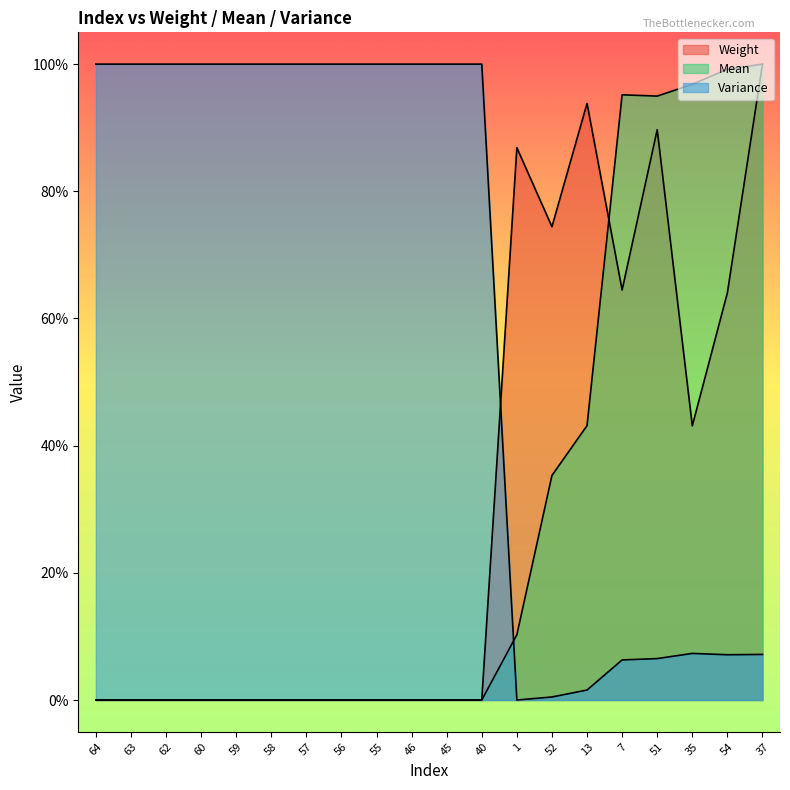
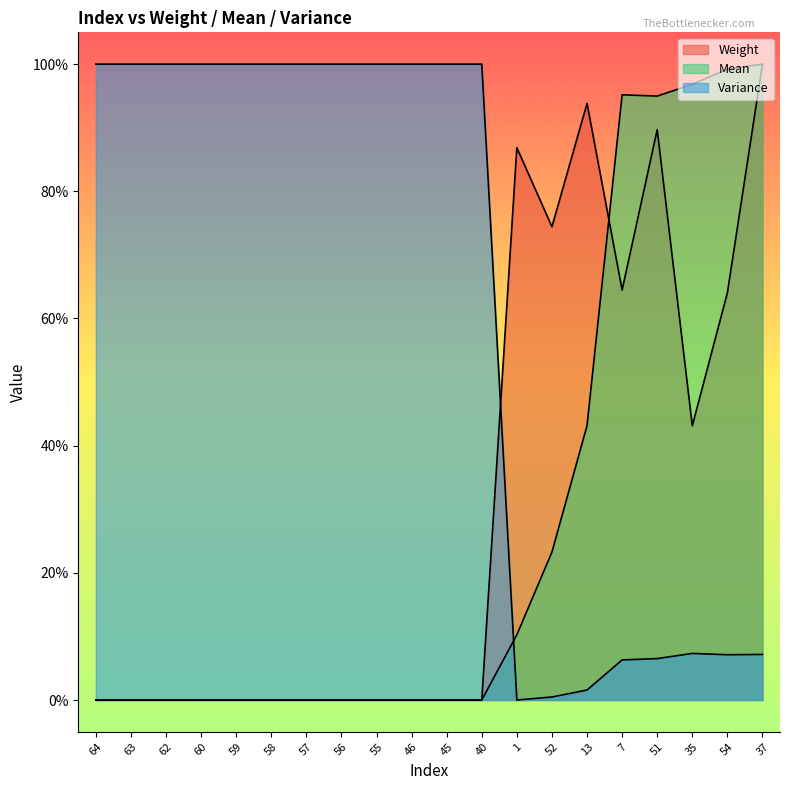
  {
    "Weight": {
      "1": "87%",
      "52": "74%",
      "13": "94%",
      "7": "64%",
      "51": "90%",
      "35": "43%",
      "54": "64%"
    },
    "Mean": {
      "1": "10%",
-     "52": "35%",
+     "52": "23%",
      "13": "43%",
      "7": "95%",
      "51": "95%"
    },
    "Variance": {
      "64": "100%",
      "63": "100%",
      "62": "100%",
      "60": "100%",
      "59": "100%",
      "58": "100%",
      "57": "100%",
      "56": "100%",
      "55": "100%",
      "46": "100%",
      "45": "100%",
      "40": "100%",
      "1": "0%",
      "52": "0%",
      "13": "2%",
      "7": "6%",
      "51": "7%",
      "35": "7%",
      "54": "7%",
      "37": "7%"
    }
  }
